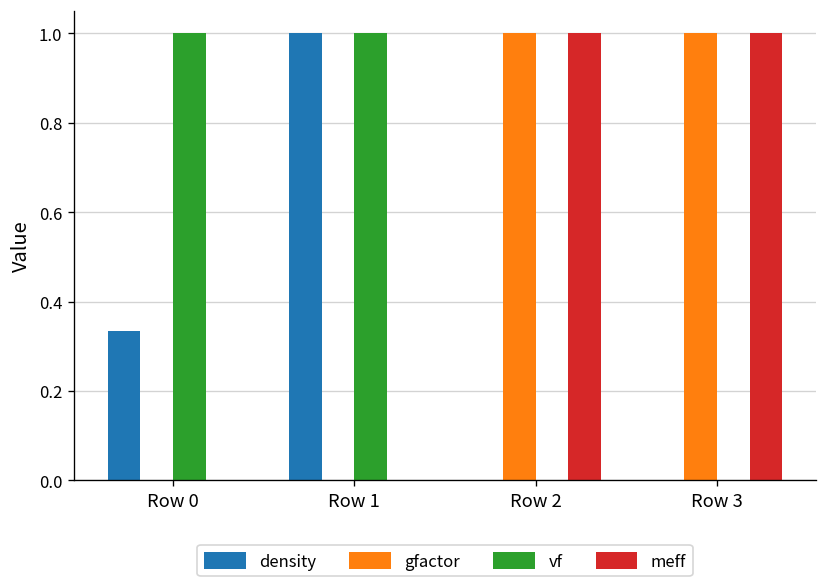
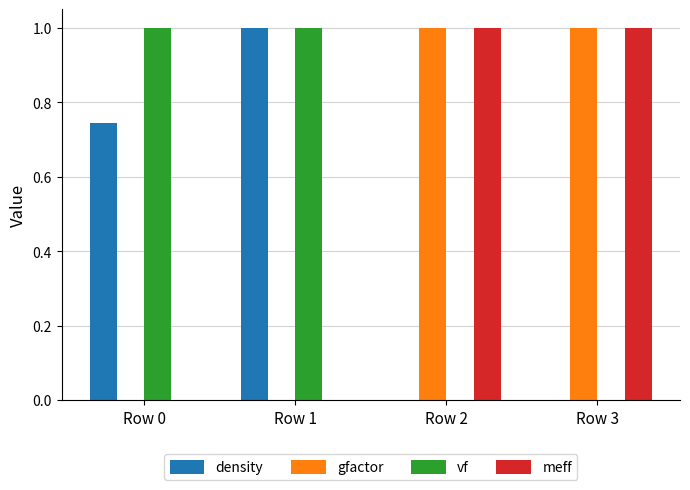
  {
    "density": {
-     "Row 0": 0.33,
+     "Row 0": 0.75,
      "Row 1": 1.00,
      "Row 2": 0.00,
      "Row 3": 0.00
    },
    "gfactor": {
      "Row 0": 0.00,
      "Row 1": 0.00,
      "Row 2": 1.00,
      "Row 3": 1.00
    },
    "vf": {
      "Row 0": 1.00,
      "Row 1": 1.00,
      "Row 2": 0.00,
      "Row 3": 0.00
    },
    "meff": {
      "Row 0": 0.00,
      "Row 1": 0.00,
      "Row 2": 1.00,
      "Row 3": 1.00
    }
  }
